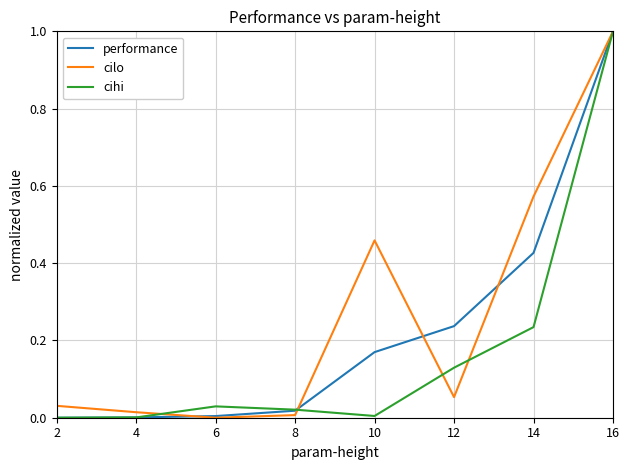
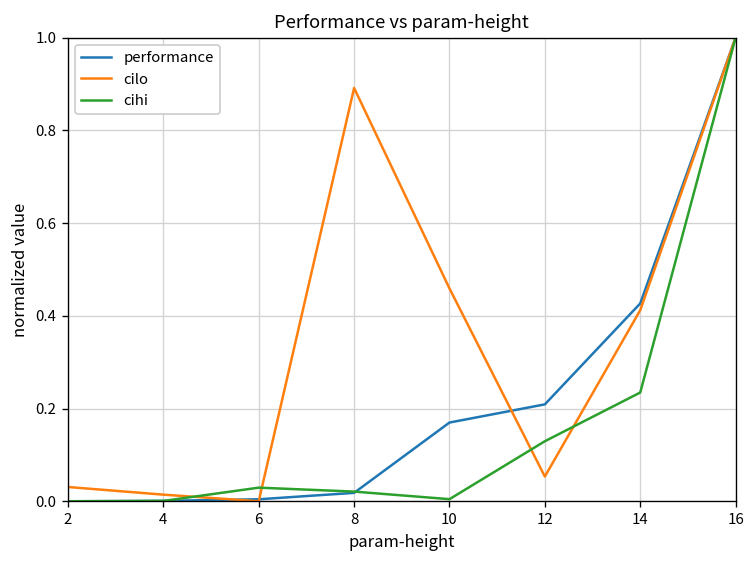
  {
    "performance": {
      "10": 0.17,
-     "12": 0.24,
+     "12": 0.21,
      "14": 0.43
    },
    "cilo": {
      "2": 0.03,
      "4": 0.01,
-     "8": 0.01,
+     "8": 0.89,
      "10": 0.46,
      "12": 0.05,
-     "14": 0.57
+     "14": 0.41
    },
    "cihi": {
      "6": 0.03,
      "10": 0.00,
      "12": 0.13,
      "14": 0.23
    }
  }
